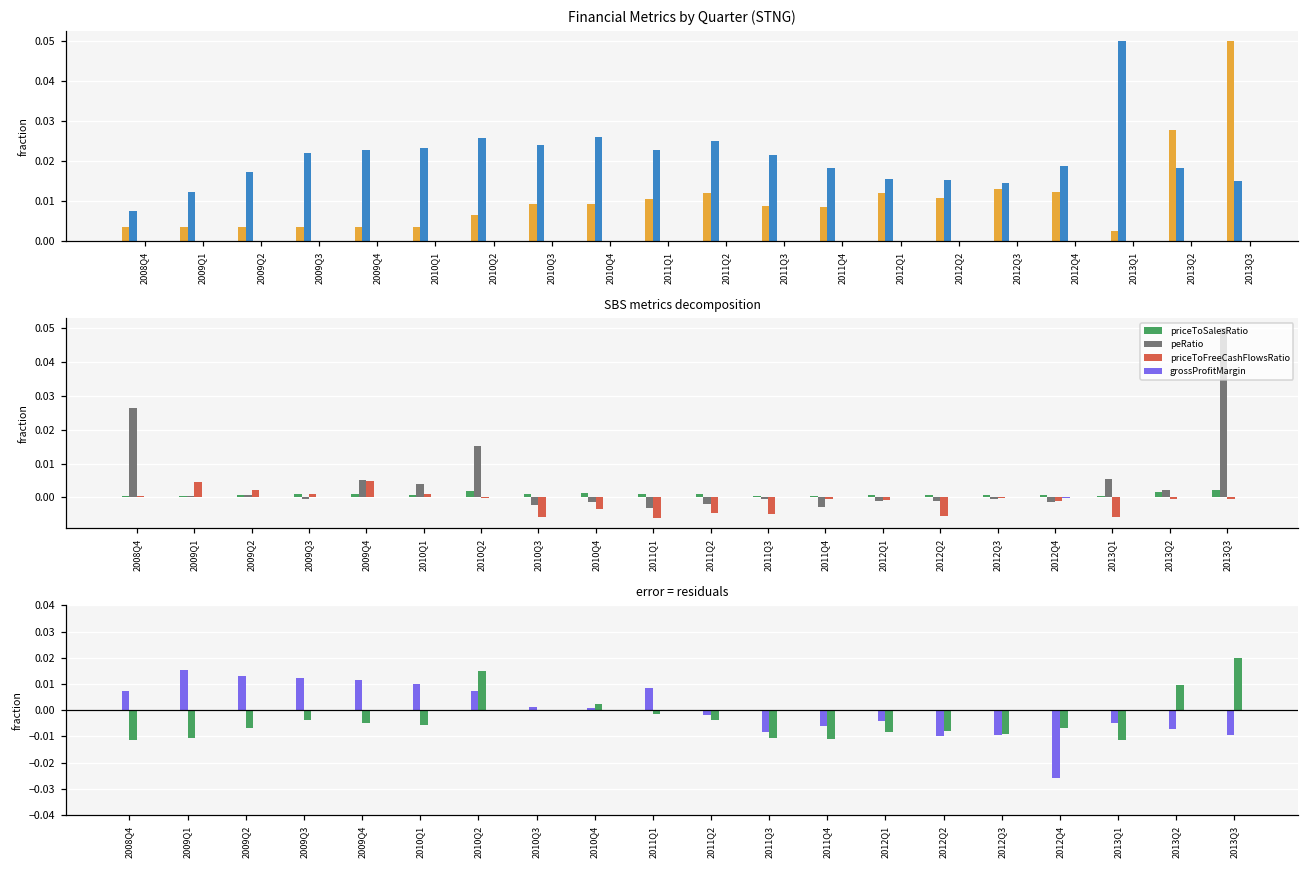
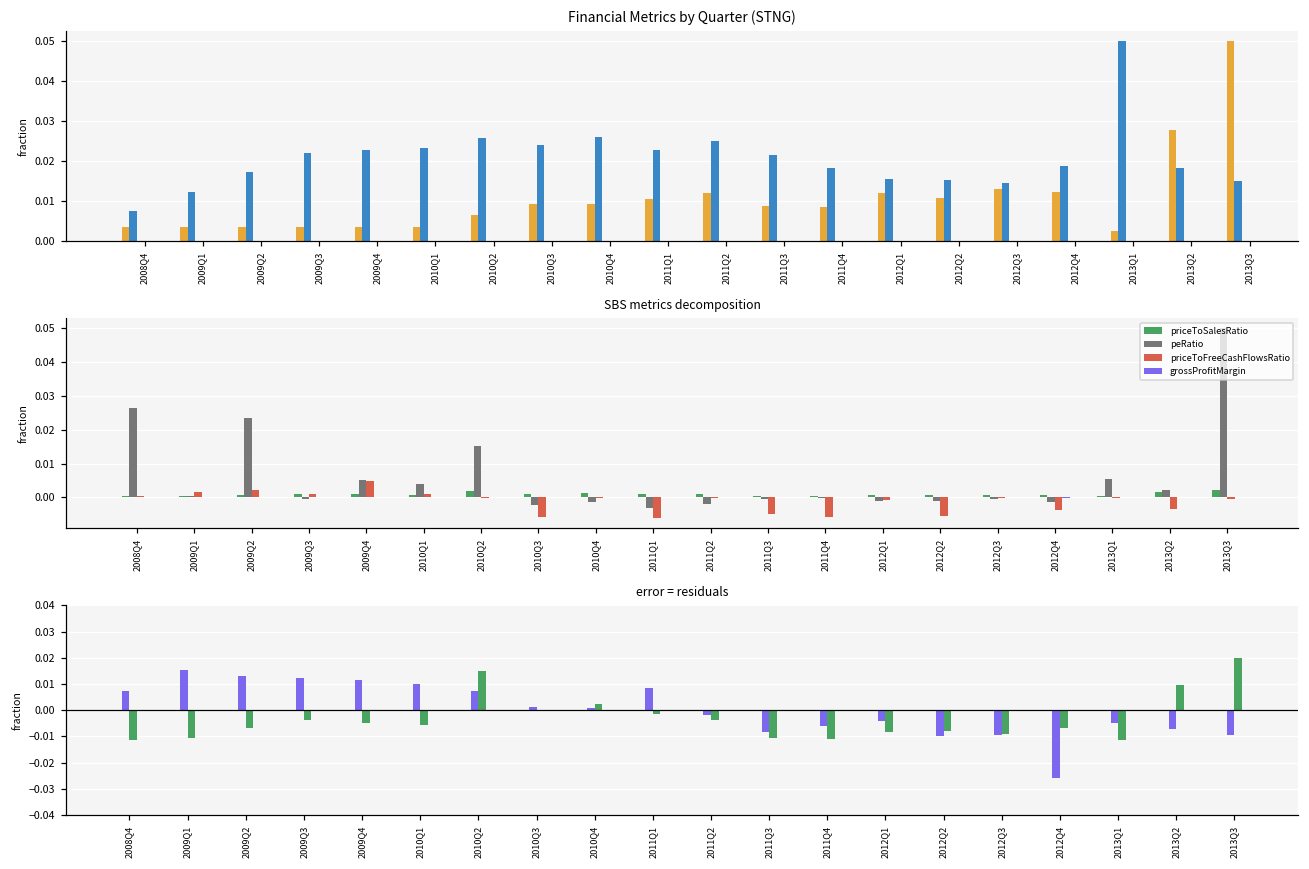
  {
    "SBS metrics decomposition": {
      "priceToSalesRatio": {
        "2009Q3": 0.001,
        "2009Q4": 0.001,
        "2010Q1": 0.001,
        "2010Q2": 0.002,
        "2010Q3": 0.001,
        "2010Q4": 0.001,
        "2011Q1": 0.001,
        "2011Q2": 0.001,
        "2013Q2": 0.002,
        "2013Q3": 0.002
      },
      "peRatio": {
        "2008Q4": 0.026,
-       "2009Q2": 0.001,
+       "2009Q2": 0.023,
        "2009Q4": 0.005,
        "2010Q1": 0.004,
        "2010Q2": 0.015,
        "2010Q3": -0.002,
        "2010Q4": -0.001,
        "2011Q1": -0.003,
        "2011Q2": -0.002,
-       "2011Q4": -0.003,
+       "2011Q4": 0.000,
        "2012Q1": -0.001,
        "2012Q2": -0.001,
        "2012Q4": -0.001,
        "2013Q1": 0.006,
        "2013Q2": 0.002
      },
      "priceToFreeCashFlowsRatio": {
-       "2009Q1": 0.004,
+       "2009Q1": 0.002,
        "2009Q2": 0.002,
        "2009Q3": 0.001,
        "2009Q4": 0.005,
        "2010Q1": 0.001,
        "2010Q3": -0.006,
-       "2010Q4": -0.003,
+       "2010Q4": 0.000,
        "2011Q1": -0.006,
-       "2011Q2": -0.005,
+       "2011Q2": 0.000,
        "2011Q3": -0.005,
-       "2011Q4": 0.000,
+       "2011Q4": -0.006,
        "2012Q1": -0.001,
        "2012Q2": -0.005,
-       "2012Q4": -0.001,
-       "2013Q1": -0.006,
-       "2013Q2": -0.001
+       "2012Q4": -0.004,
+       "2013Q1": 0.000,
+       "2013Q2": -0.003
      }
    }
  }
